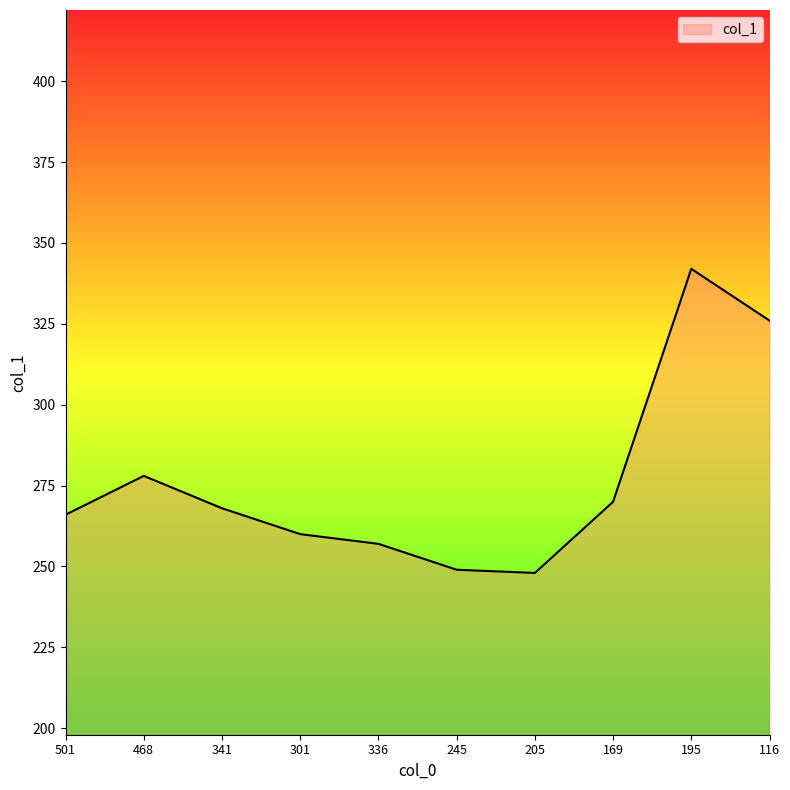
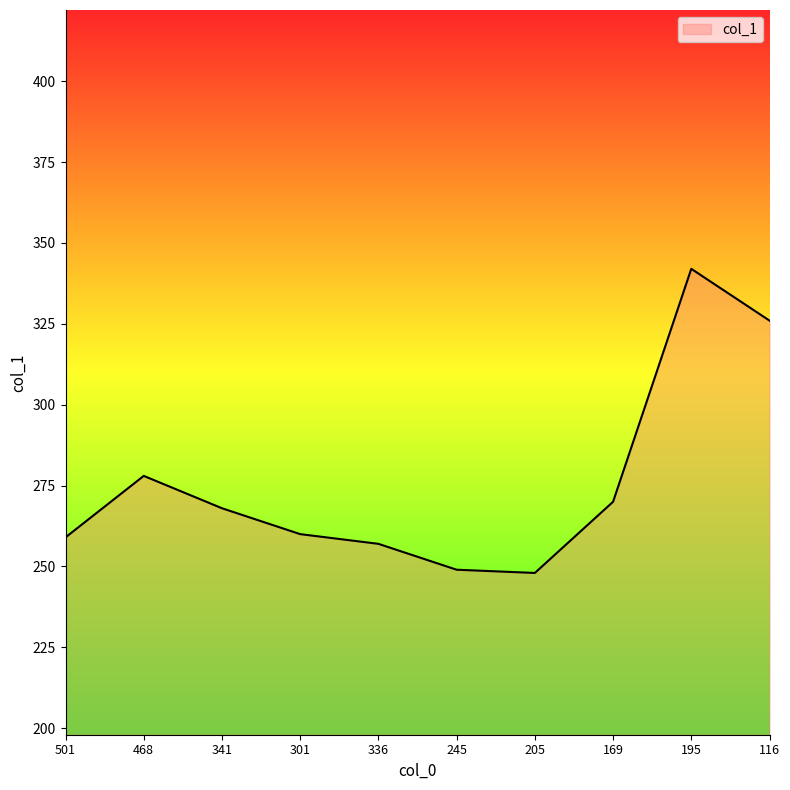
  {
-   "501": 266,
+   "501": 259,
    "468": 278,
    "341": 268,
    "301": 260,
    "336": 257,
    "245": 249,
    "205": 248,
    "169": 270,
    "195": 342,
    "116": 326
  }
